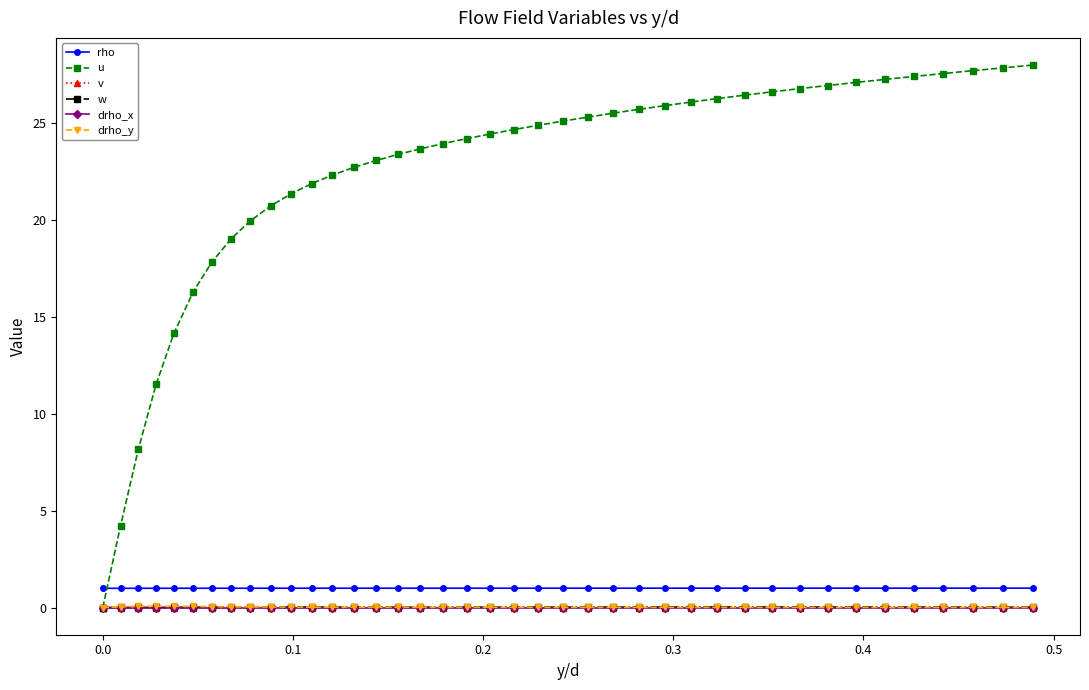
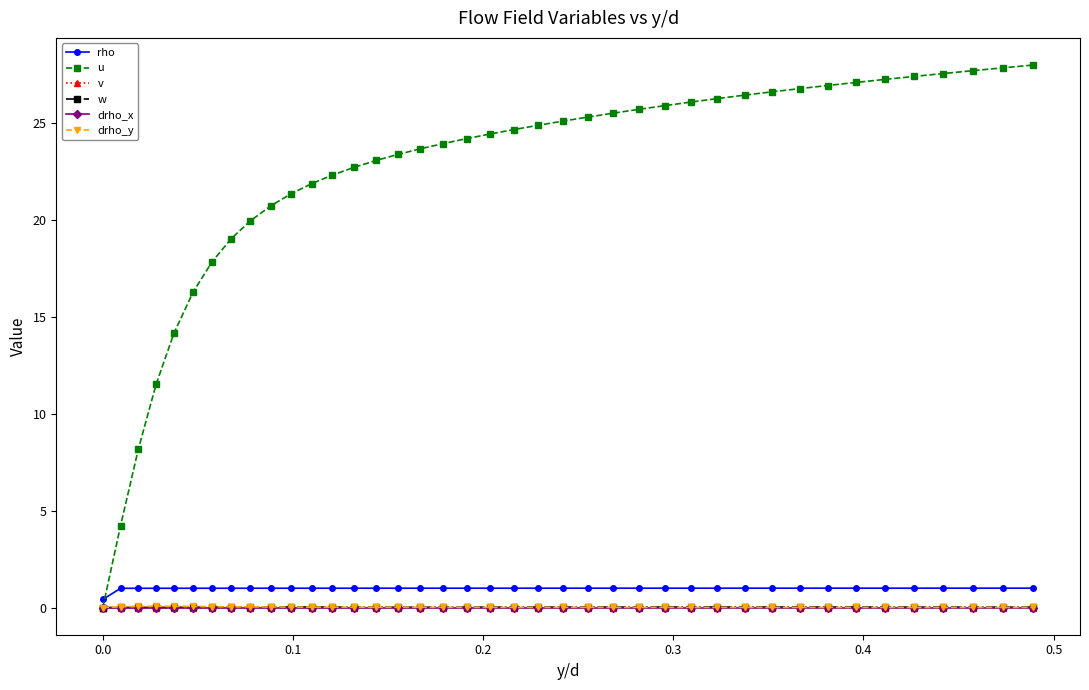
  {
    "rho": {
-     "0.0": 1.0
+     "0.0": 0.4
    }
  }
